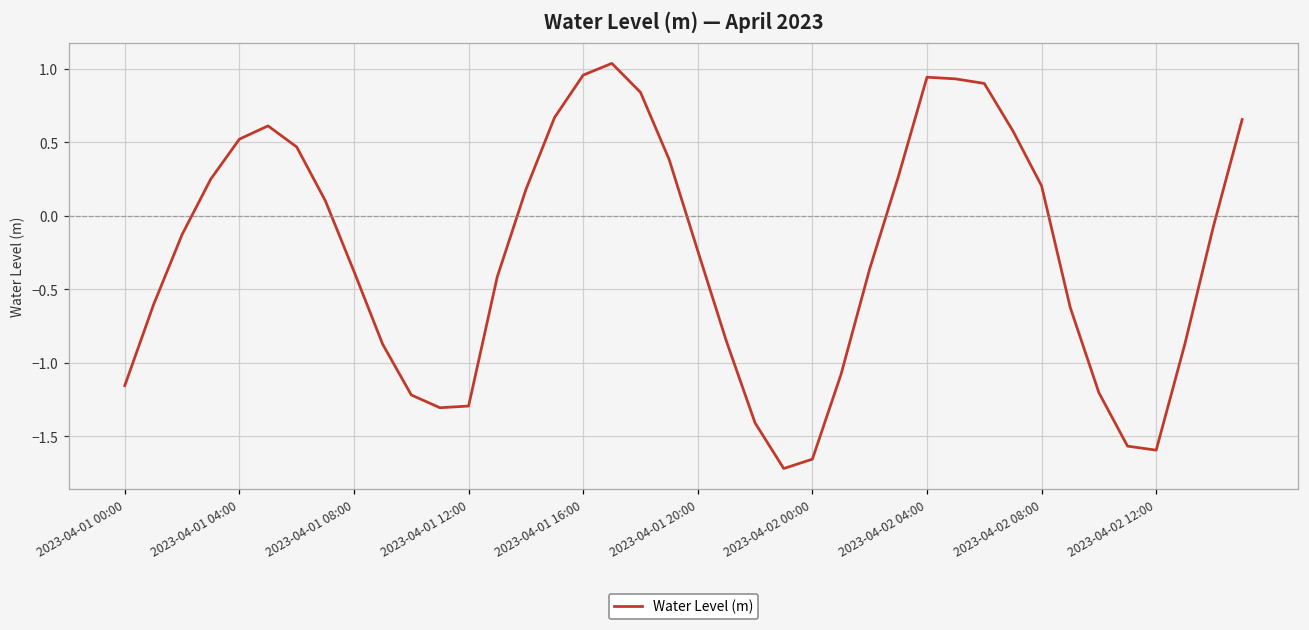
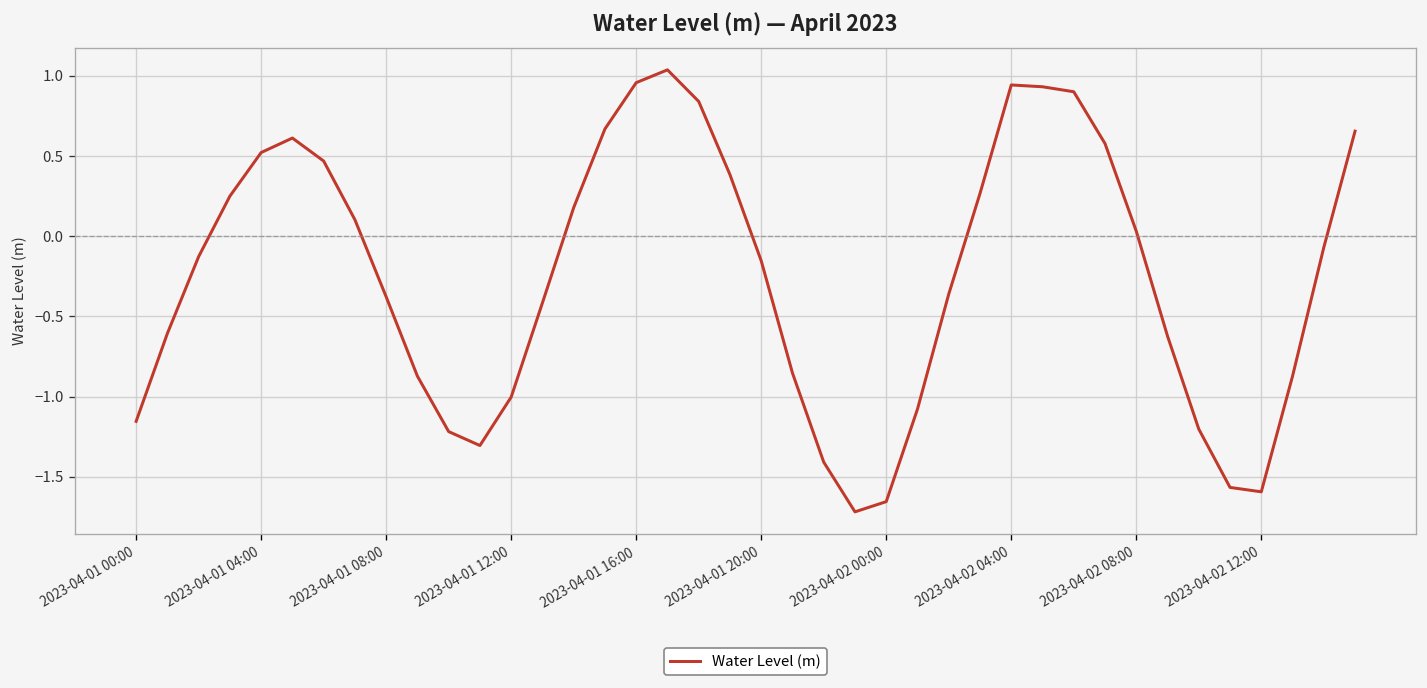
  {
    "2023-04-01 00:00": -1.15,
    "2023-04-01 04:00": 0.52,
    "2023-04-01 08:00": -0.38,
-   "2023-04-01 12:00": -1.29,
+   "2023-04-01 12:00": -1.00,
    "2023-04-01 16:00": 0.96,
-   "2023-04-01 20:00": -0.24,
+   "2023-04-01 20:00": -0.15,
    "2023-04-02 00:00": -1.65,
    "2023-04-02 04:00": 0.94,
-   "2023-04-02 08:00": 0.20,
+   "2023-04-02 08:00": 0.03,
    "2023-04-02 12:00": -1.59
  }
